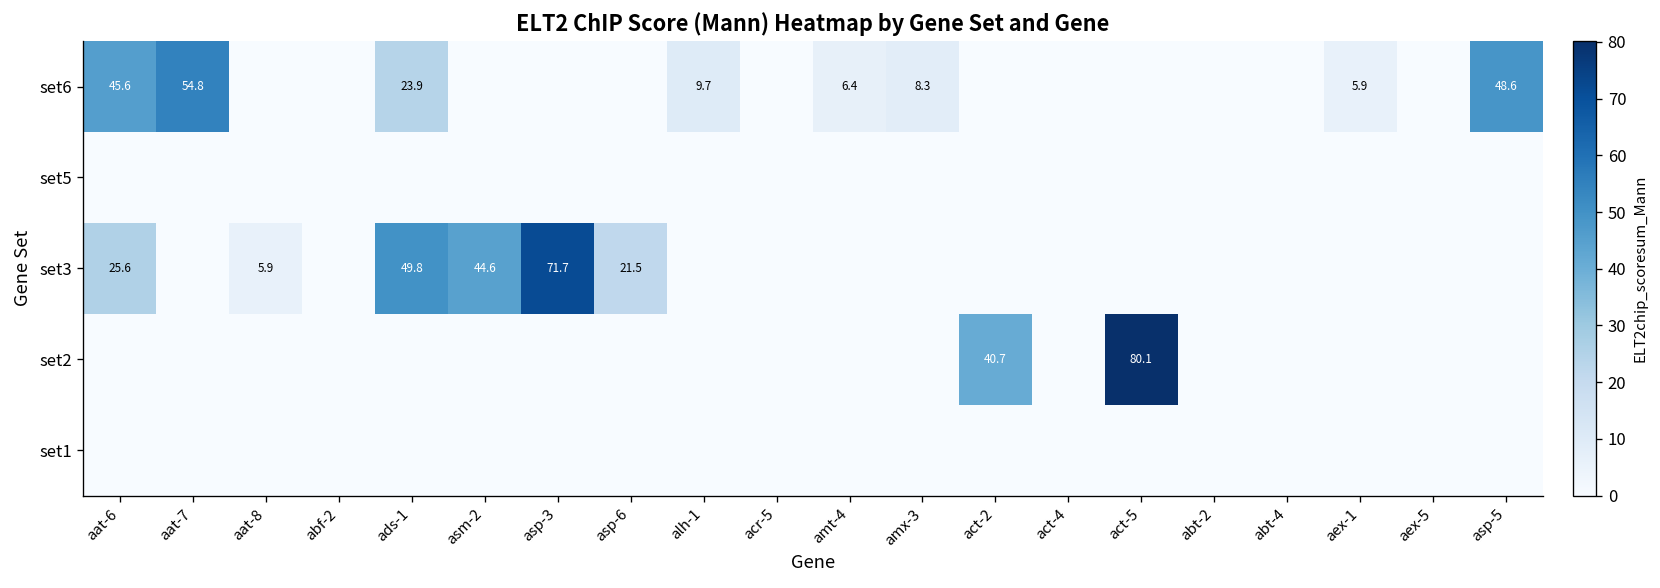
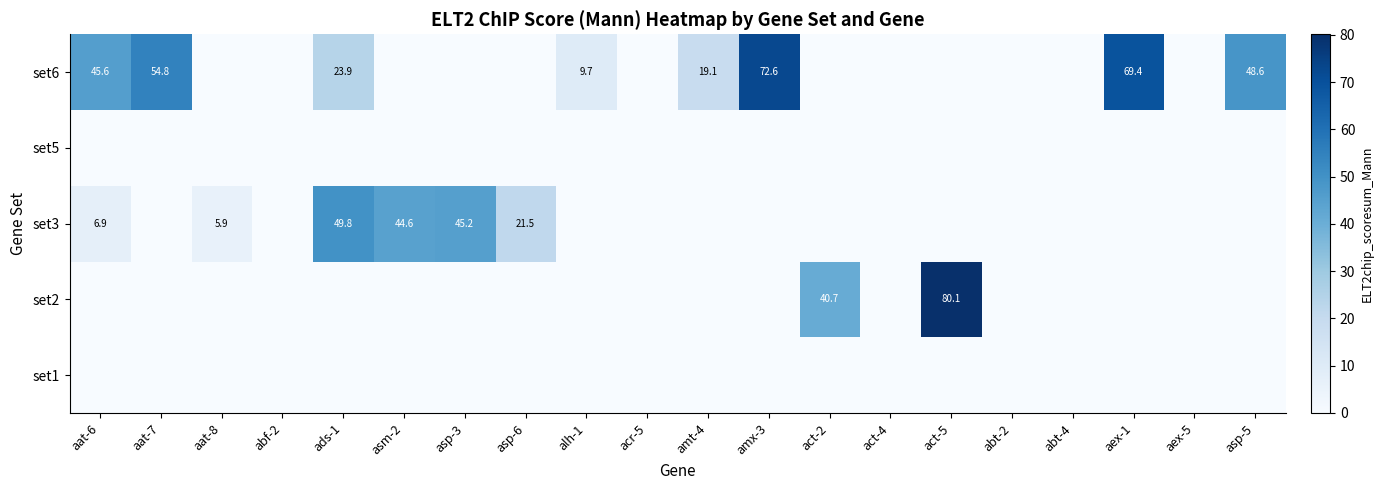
  {
    "set6": {
      "aat-6": 45.6,
      "aat-7": 54.8,
      "ads-1": 23.9,
      "alh-1": 9.7,
-     "amt-4": 6.4,
-     "amx-3": 8.3,
-     "aex-1": 5.9,
+     "amt-4": 19.1,
+     "amx-3": 72.6,
+     "aex-1": 69.4,
      "asp-5": 48.6
    },
    "set3": {
-     "aat-6": 25.6,
+     "aat-6": 6.9,
      "aat-8": 5.9,
      "ads-1": 49.8,
      "asm-2": 44.6,
-     "asp-3": 71.7,
+     "asp-3": 45.2,
      "asp-6": 21.5
    },
    "set2": {
      "act-2": 40.7,
      "act-5": 80.1
    }
  }
